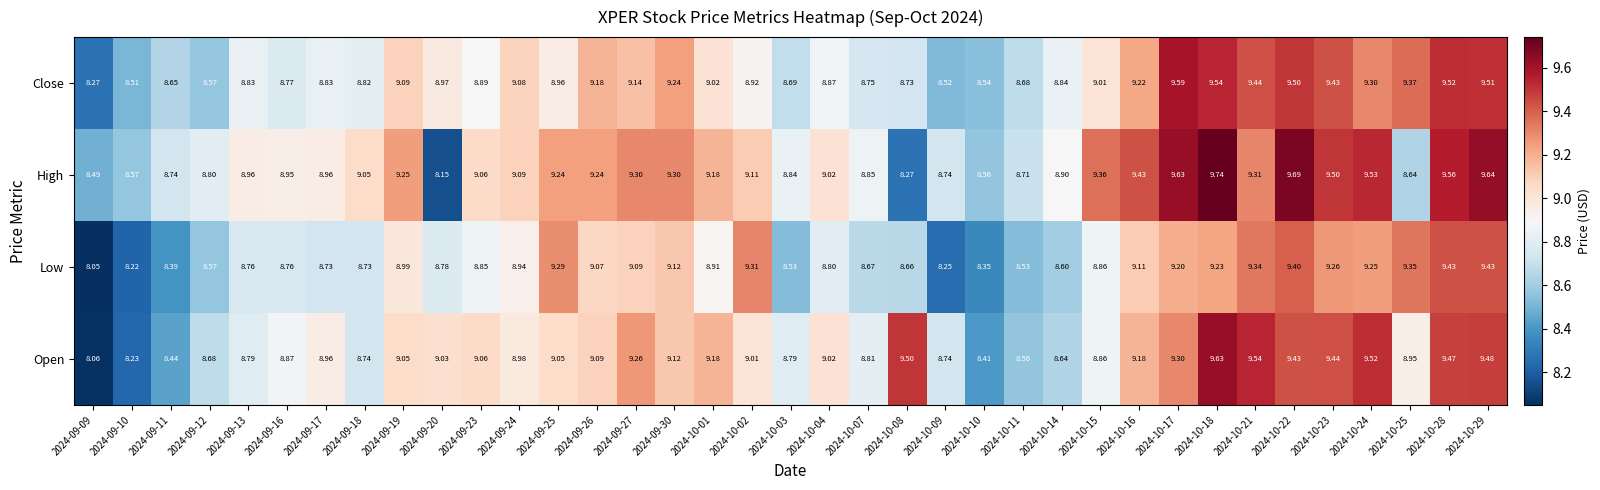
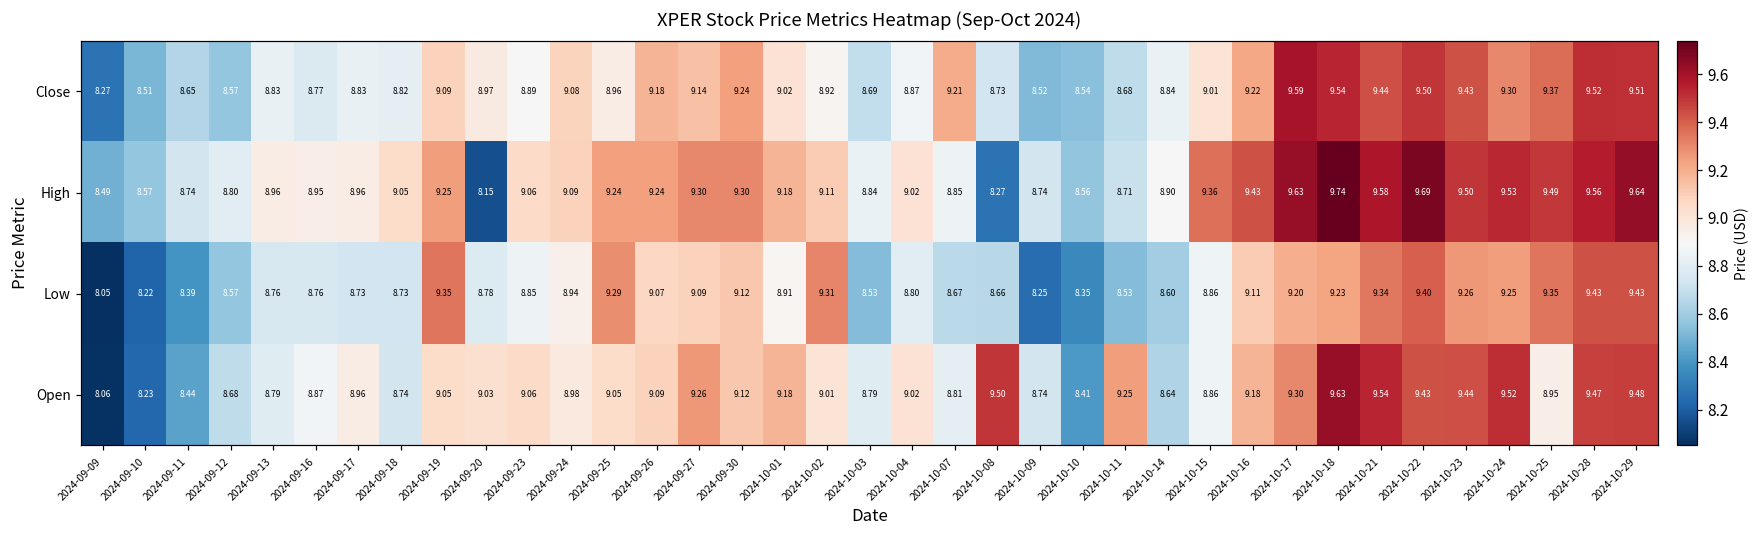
  {
    "Close": {
      "2024-09-09": 8.27,
      "2024-09-10": 8.51,
      "2024-09-11": 8.65,
      "2024-09-12": 8.57,
      "2024-09-13": 8.83,
      "2024-09-16": 8.77,
      "2024-09-17": 8.83,
      "2024-09-18": 8.82,
      "2024-09-19": 9.09,
      "2024-09-20": 8.97,
      "2024-09-23": 8.89,
      "2024-09-24": 9.08,
      "2024-09-25": 8.96,
      "2024-09-26": 9.18,
      "2024-09-27": 9.14,
      "2024-09-30": 9.24,
      "2024-10-01": 9.02,
      "2024-10-02": 8.92,
      "2024-10-03": 8.69,
      "2024-10-04": 8.87,
-     "2024-10-07": 8.75,
+     "2024-10-07": 9.21,
      "2024-10-08": 8.73,
      "2024-10-09": 8.52,
      "2024-10-10": 8.54,
      "2024-10-11": 8.68,
      "2024-10-14": 8.84,
      "2024-10-15": 9.01,
      "2024-10-16": 9.22,
      "2024-10-17": 9.59,
      "2024-10-18": 9.54,
      "2024-10-21": 9.44,
      "2024-10-22": 9.50,
      "2024-10-23": 9.43,
      "2024-10-24": 9.30,
      "2024-10-25": 9.37,
      "2024-10-28": 9.52,
      "2024-10-29": 9.51
    },
    "High": {
      "2024-09-09": 8.49,
      "2024-09-10": 8.57,
      "2024-09-11": 8.74,
      "2024-09-12": 8.80,
      "2024-09-13": 8.96,
      "2024-09-16": 8.95,
      "2024-09-17": 8.96,
      "2024-09-18": 9.05,
      "2024-09-19": 9.25,
      "2024-09-20": 8.15,
      "2024-09-23": 9.06,
      "2024-09-24": 9.09,
      "2024-09-25": 9.24,
      "2024-09-26": 9.24,
      "2024-09-27": 9.30,
      "2024-09-30": 9.30,
      "2024-10-01": 9.18,
      "2024-10-02": 9.11,
      "2024-10-03": 8.84,
      "2024-10-04": 9.02,
      "2024-10-07": 8.85,
      "2024-10-08": 8.27,
      "2024-10-09": 8.74,
      "2024-10-10": 8.56,
      "2024-10-11": 8.71,
      "2024-10-14": 8.90,
      "2024-10-15": 9.36,
      "2024-10-16": 9.43,
      "2024-10-17": 9.63,
      "2024-10-18": 9.74,
-     "2024-10-21": 9.31,
+     "2024-10-21": 9.58,
      "2024-10-22": 9.69,
      "2024-10-23": 9.50,
      "2024-10-24": 9.53,
-     "2024-10-25": 8.64,
+     "2024-10-25": 9.49,
      "2024-10-28": 9.56,
      "2024-10-29": 9.64
    },
    "Low": {
      "2024-09-09": 8.05,
      "2024-09-10": 8.22,
      "2024-09-11": 8.39,
      "2024-09-12": 8.57,
      "2024-09-13": 8.76,
      "2024-09-16": 8.76,
      "2024-09-17": 8.73,
      "2024-09-18": 8.73,
-     "2024-09-19": 8.99,
+     "2024-09-19": 9.35,
      "2024-09-20": 8.78,
      "2024-09-23": 8.85,
      "2024-09-24": 8.94,
      "2024-09-25": 9.29,
      "2024-09-26": 9.07,
      "2024-09-27": 9.09,
      "2024-09-30": 9.12,
      "2024-10-01": 8.91,
      "2024-10-02": 9.31,
      "2024-10-03": 8.53,
      "2024-10-04": 8.80,
      "2024-10-07": 8.67,
      "2024-10-08": 8.66,
      "2024-10-09": 8.25,
      "2024-10-10": 8.35,
      "2024-10-11": 8.53,
      "2024-10-14": 8.60,
      "2024-10-15": 8.86,
      "2024-10-16": 9.11,
      "2024-10-17": 9.20,
      "2024-10-18": 9.23,
      "2024-10-21": 9.34,
      "2024-10-22": 9.40,
      "2024-10-23": 9.26,
      "2024-10-24": 9.25,
      "2024-10-25": 9.35,
      "2024-10-28": 9.43,
      "2024-10-29": 9.43
    },
    "Open": {
      "2024-09-09": 8.06,
      "2024-09-10": 8.23,
      "2024-09-11": 8.44,
      "2024-09-12": 8.68,
      "2024-09-13": 8.79,
      "2024-09-16": 8.87,
      "2024-09-17": 8.96,
      "2024-09-18": 8.74,
      "2024-09-19": 9.05,
      "2024-09-20": 9.03,
      "2024-09-23": 9.06,
      "2024-09-24": 8.98,
      "2024-09-25": 9.05,
      "2024-09-26": 9.09,
      "2024-09-27": 9.26,
      "2024-09-30": 9.12,
      "2024-10-01": 9.18,
      "2024-10-02": 9.01,
      "2024-10-03": 8.79,
      "2024-10-04": 9.02,
      "2024-10-07": 8.81,
      "2024-10-08": 9.50,
      "2024-10-09": 8.74,
      "2024-10-10": 8.41,
-     "2024-10-11": 8.56,
+     "2024-10-11": 9.25,
      "2024-10-14": 8.64,
      "2024-10-15": 8.86,
      "2024-10-16": 9.18,
      "2024-10-17": 9.30,
      "2024-10-18": 9.63,
      "2024-10-21": 9.54,
      "2024-10-22": 9.43,
      "2024-10-23": 9.44,
      "2024-10-24": 9.52,
      "2024-10-25": 8.95,
      "2024-10-28": 9.47,
      "2024-10-29": 9.48
    }
  }
